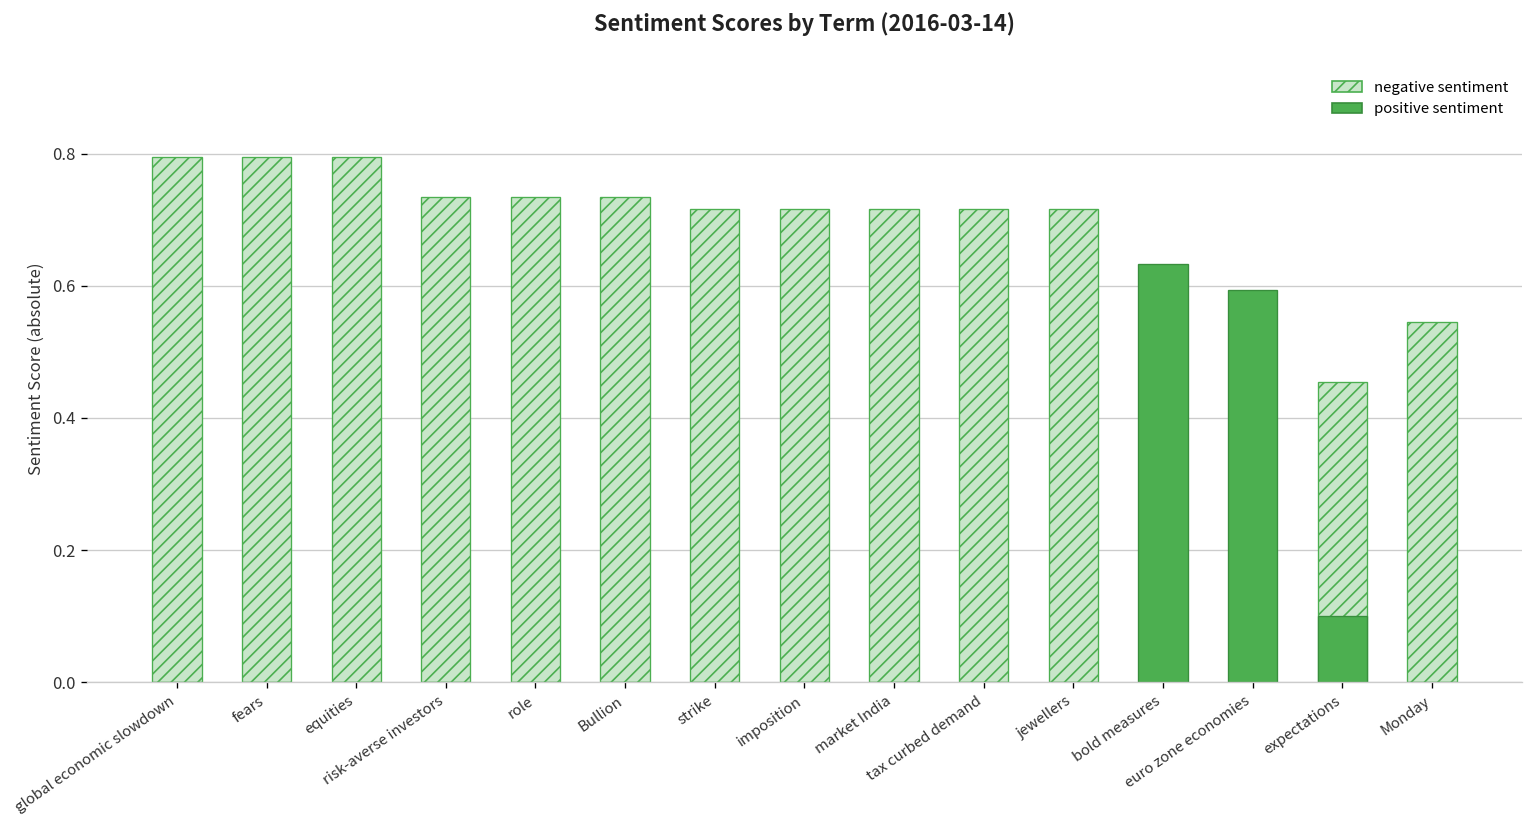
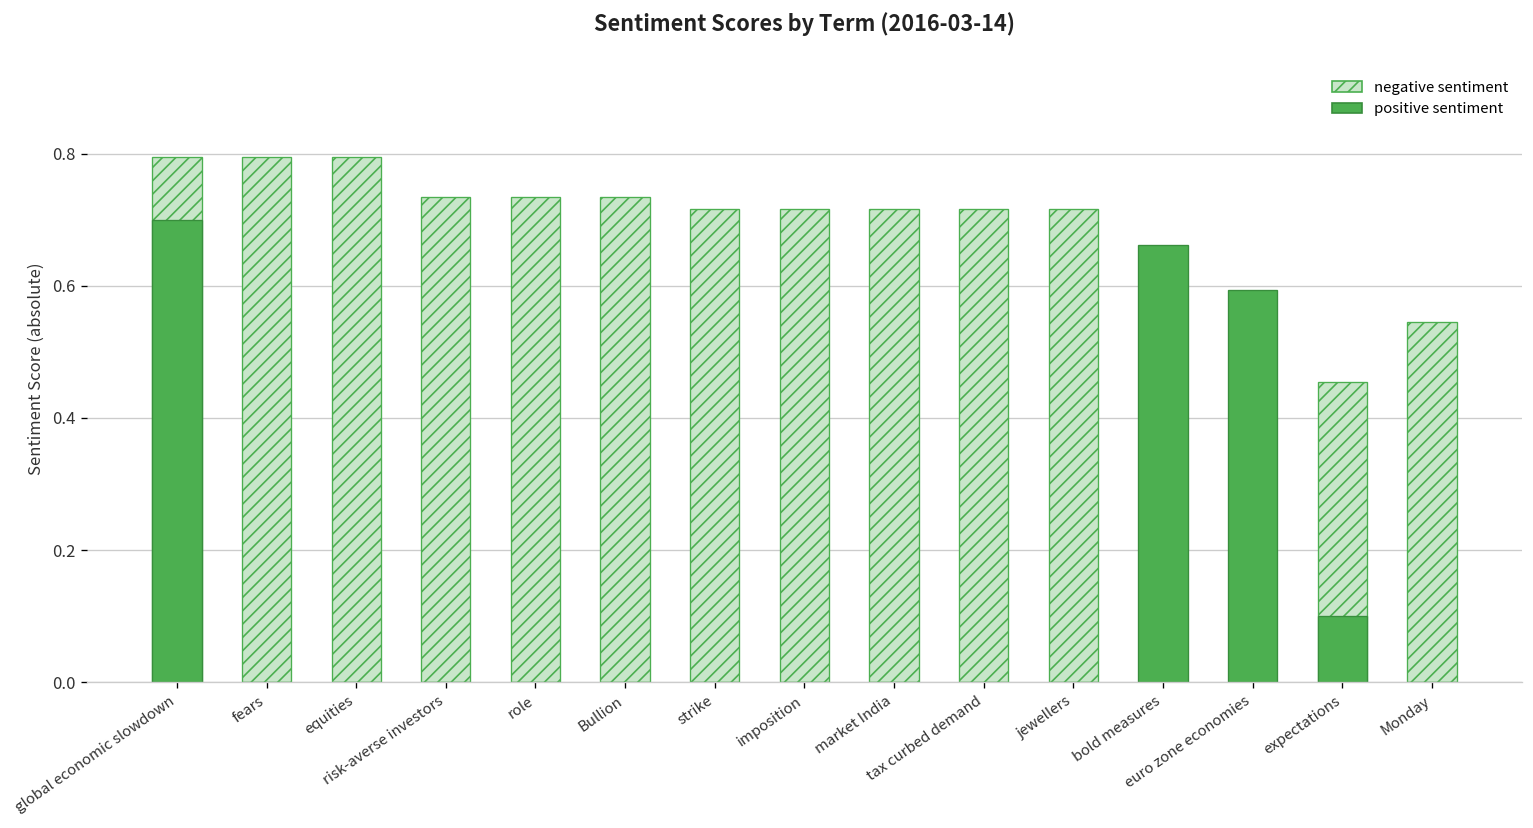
  {
    "negative sentiment": {
      "global economic slowdown": 0.79,
      "fears": 0.79,
      "equities": 0.79,
      "risk-averse investors": 0.73,
      "role": 0.73,
      "Bullion": 0.73,
      "strike": 0.72,
      "imposition": 0.72,
      "market India": 0.72,
      "tax curbed demand": 0.72,
      "jewellers": 0.72,
      "bold measures": 0.00,
      "euro zone economies": 0.00,
      "expectations": 0.45,
      "Monday": 0.55
    },
    "positive sentiment": {
-     "global economic slowdown": 0.0,
+     "global economic slowdown": 0.7,
      "fears": 0.00,
      "equities": 0.00,
      "risk-averse investors": 0.00,
      "role": 0.00,
      "Bullion": 0.00,
      "strike": 0.00,
      "imposition": 0.00,
      "market India": 0.00,
      "tax curbed demand": 0.00,
      "jewellers": 0.00,
-     "bold measures": 0.63,
+     "bold measures": 0.66,
      "euro zone economies": 0.59,
      "Monday": 0.00
    }
  }
